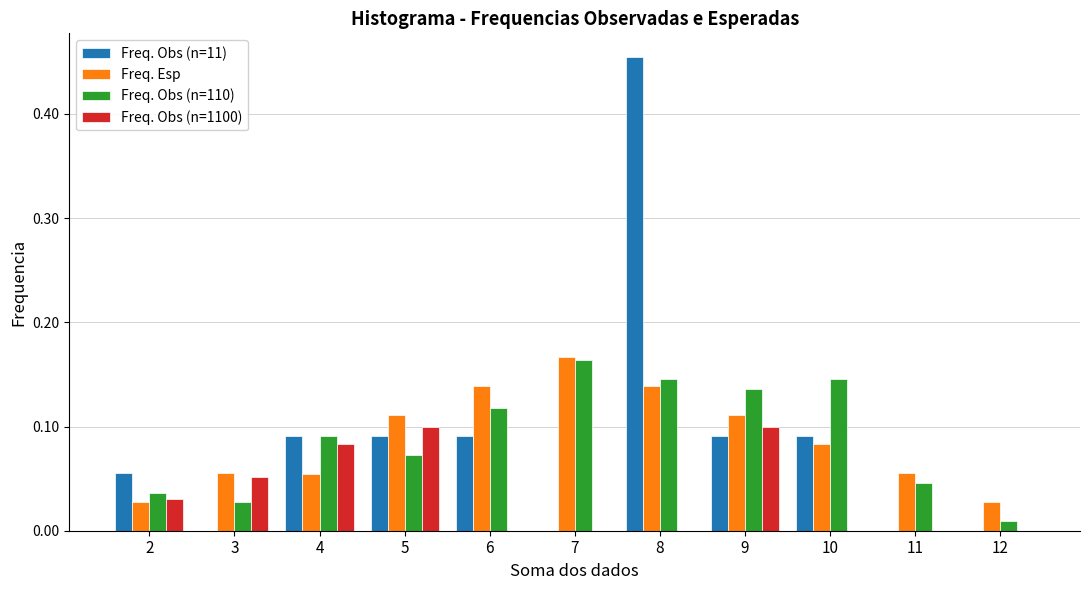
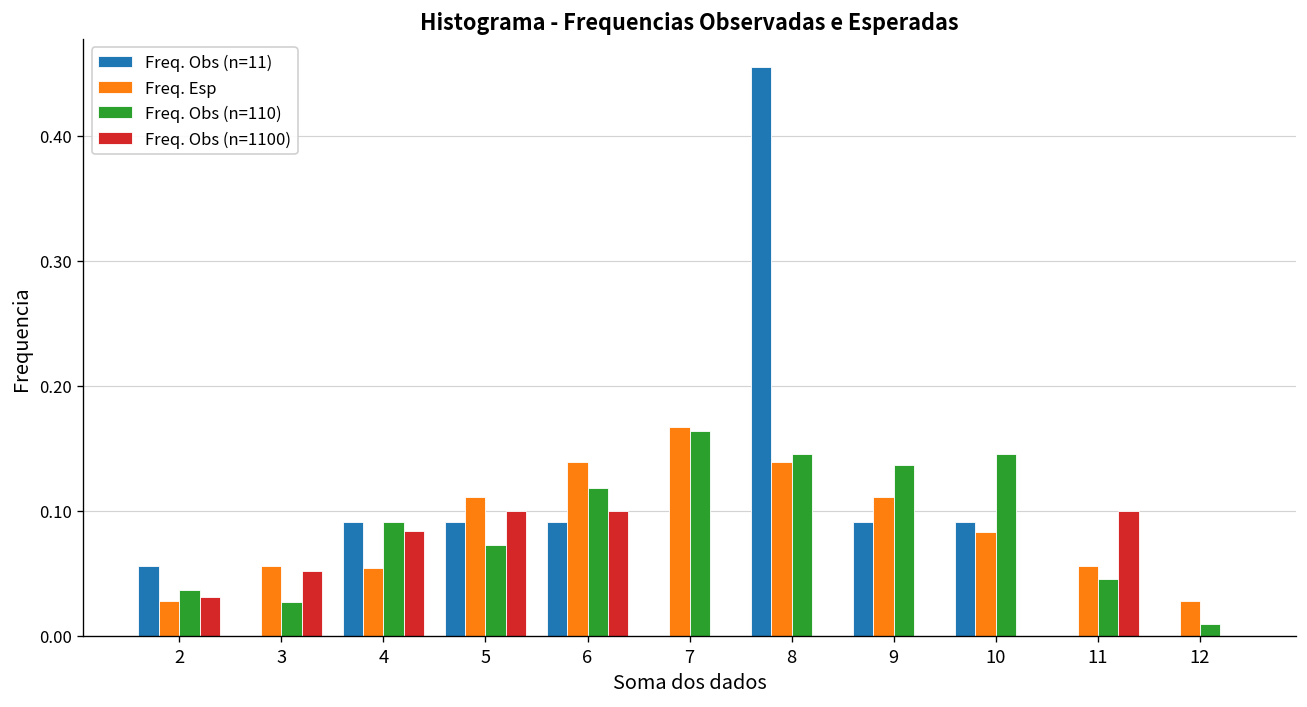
  {
    "Freq. Obs (n=11)": {
      "2": 0.055,
      "3": 0.0,
      "4": 0.091,
      "5": 0.091,
      "6": 0.091,
      "7": 0.0,
      "8": 0.455,
      "9": 0.091,
      "10": 0.091,
      "11": 0.0,
      "12": 0.0
    },
    "Freq. Esp": {
      "2": 0.028,
      "3": 0.056,
      "4": 0.054,
      "5": 0.111,
      "6": 0.139,
      "7": 0.167,
      "8": 0.139,
      "9": 0.111,
      "10": 0.083,
      "11": 0.056,
      "12": 0.028
    },
    "Freq. Obs (n=110)": {
      "2": 0.036,
      "3": 0.027,
      "4": 0.091,
      "5": 0.073,
      "6": 0.118,
      "7": 0.164,
      "8": 0.145,
      "9": 0.136,
      "10": 0.145,
      "11": 0.045,
      "12": 0.010
    },
    "Freq. Obs (n=1100)": {
      "2": 0.031,
      "3": 0.052,
      "4": 0.084,
      "5": 0.1,
-     "6": 0.0,
+     "6": 0.1,
      "7": 0.0,
      "8": 0.0,
-     "9": 0.1,
+     "9": 0.0,
      "10": 0.0,
-     "11": 0.0,
+     "11": 0.1,
      "12": 0.0
    }
  }
